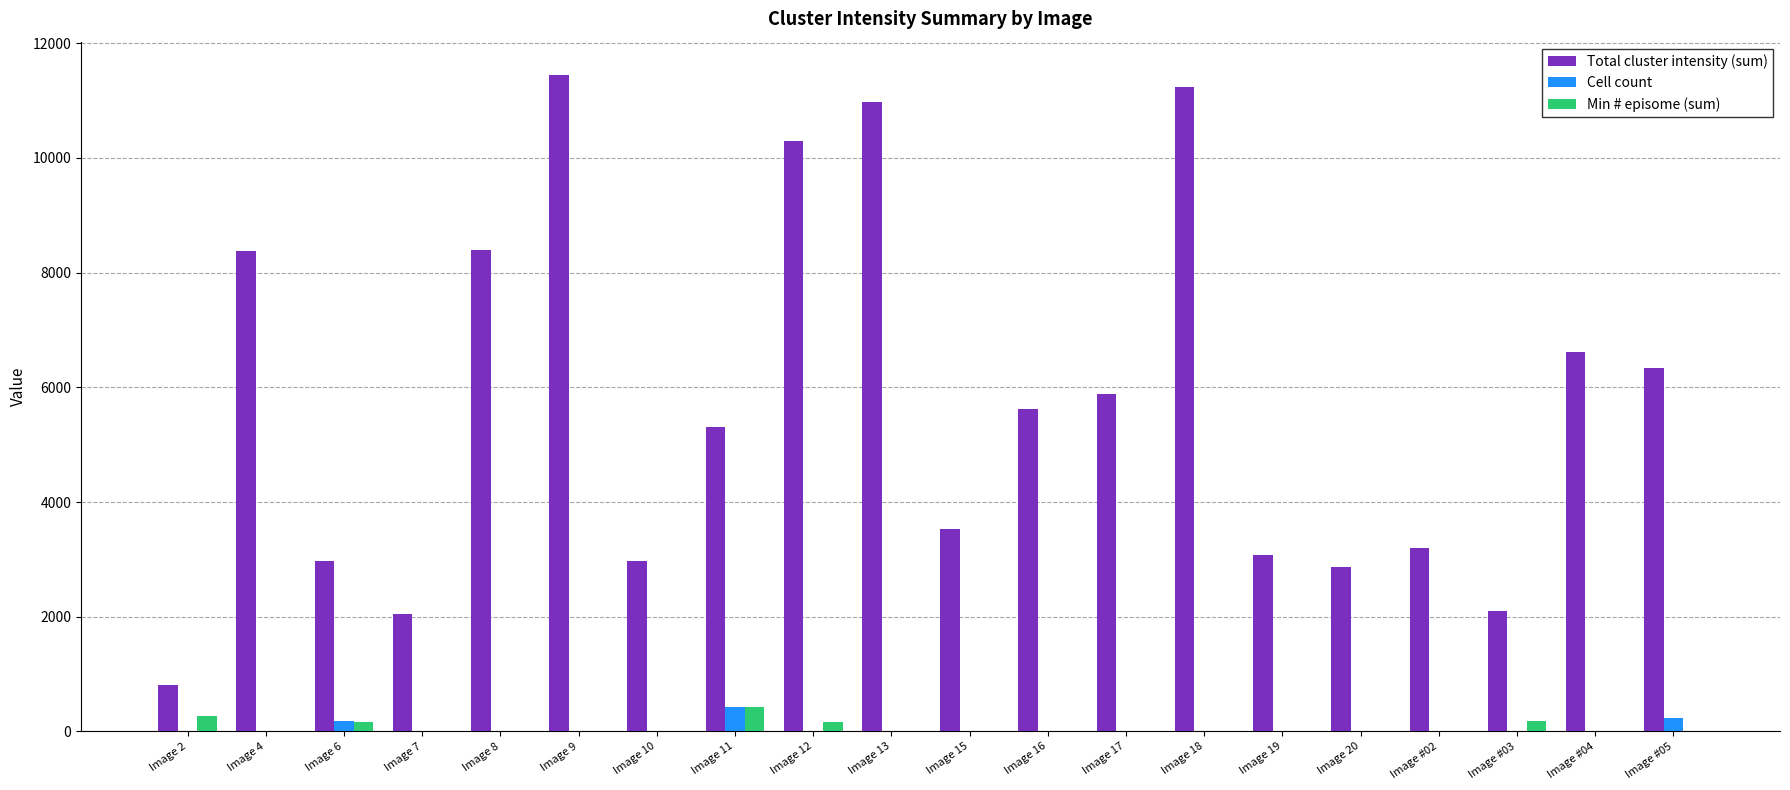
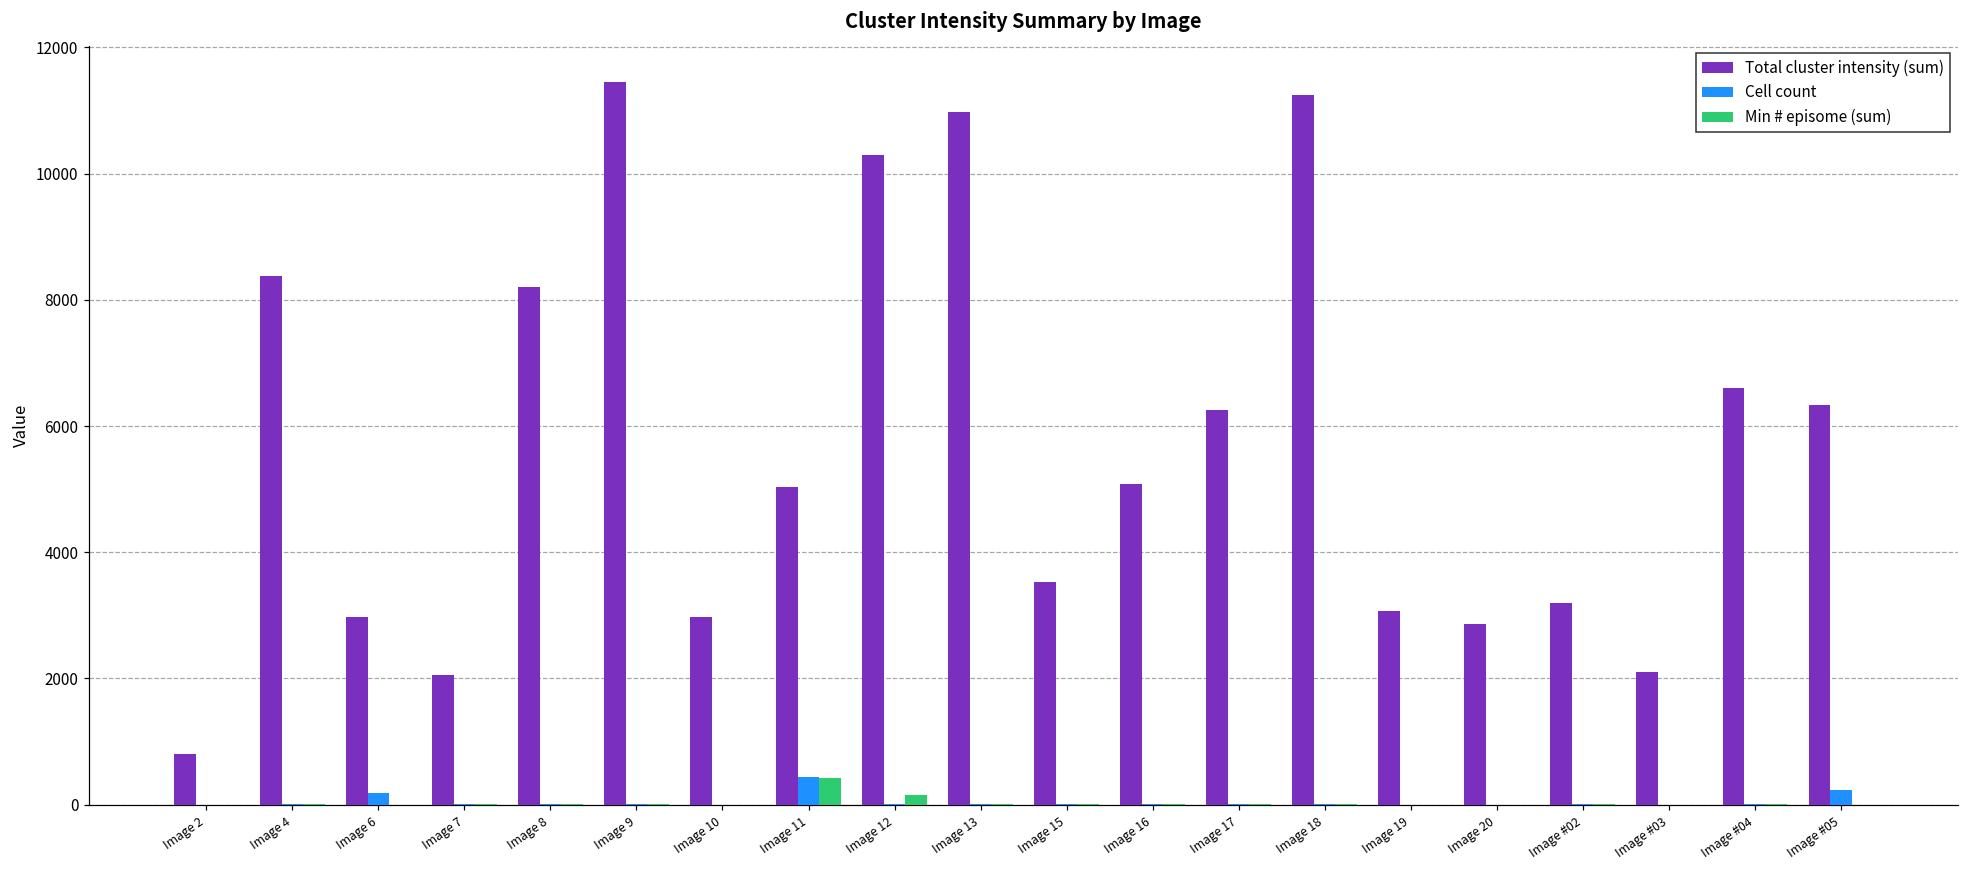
  {
    "Total cluster intensity (sum)": {
      "Image 2": 800,
      "Image 4": 8400,
      "Image 6": 3000,
      "Image 7": 2000,
-     "Image 8": 8400,
+     "Image 8": 8200,
      "Image 9": 11500,
      "Image 10": 3000,
-     "Image 11": 5300,
+     "Image 11": 5000,
      "Image 12": 10300,
      "Image 13": 11000,
      "Image 15": 3500,
-     "Image 16": 5600,
-     "Image 17": 5900,
+     "Image 16": 5100,
+     "Image 17": 6300,
      "Image 18": 11200,
      "Image 19": 3100,
      "Image 20": 2900,
      "Image #02": 3200,
      "Image #03": 2100,
      "Image #04": 6600,
      "Image #05": 6300
    },
    "Cell count": {
      "Image 6": 200,
      "Image 11": 400,
      "Image #05": 200
    },
    "Min # episome (sum)": {
-     "Image 2": 300,
-     "Image 6": 200,
+     "Image 2": 0,
+     "Image 6": 0,
      "Image 11": 400,
      "Image 12": 200,
-     "Image #03": 200
+     "Image #03": 0
    }
  }
